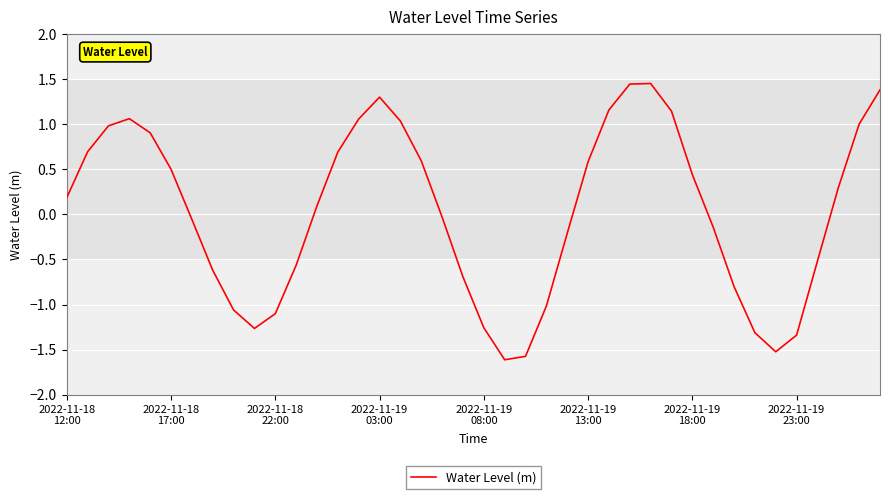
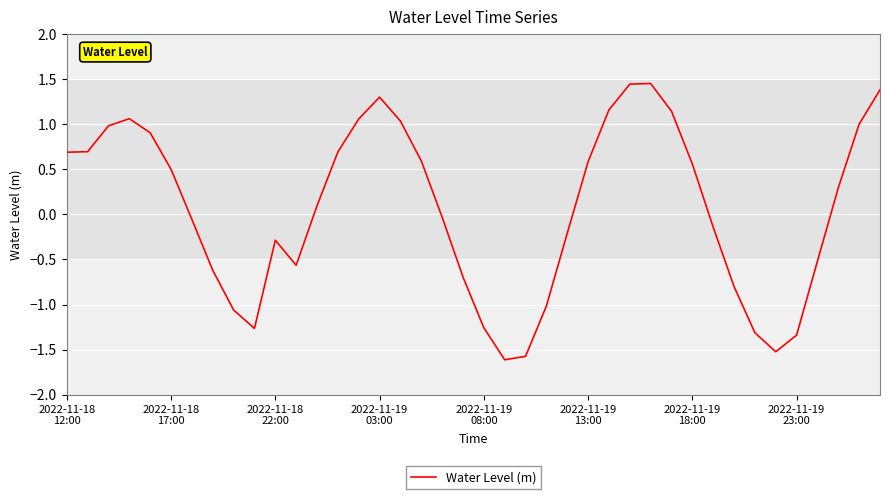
  {
-   "2022-11-18 12:00": 0.2,
+   "2022-11-18 12:00": 0.7,
    "2022-11-18 17:00": 0.5,
-   "2022-11-18 22:00": -1.1,
+   "2022-11-18 22:00": -0.3,
    "2022-11-19 03:00": 1.3,
    "2022-11-19 08:00": -1.3,
    "2022-11-19 13:00": 0.6,
-   "2022-11-19 18:00": 0.4,
+   "2022-11-19 18:00": 0.6,
    "2022-11-19 23:00": -1.3
  }
